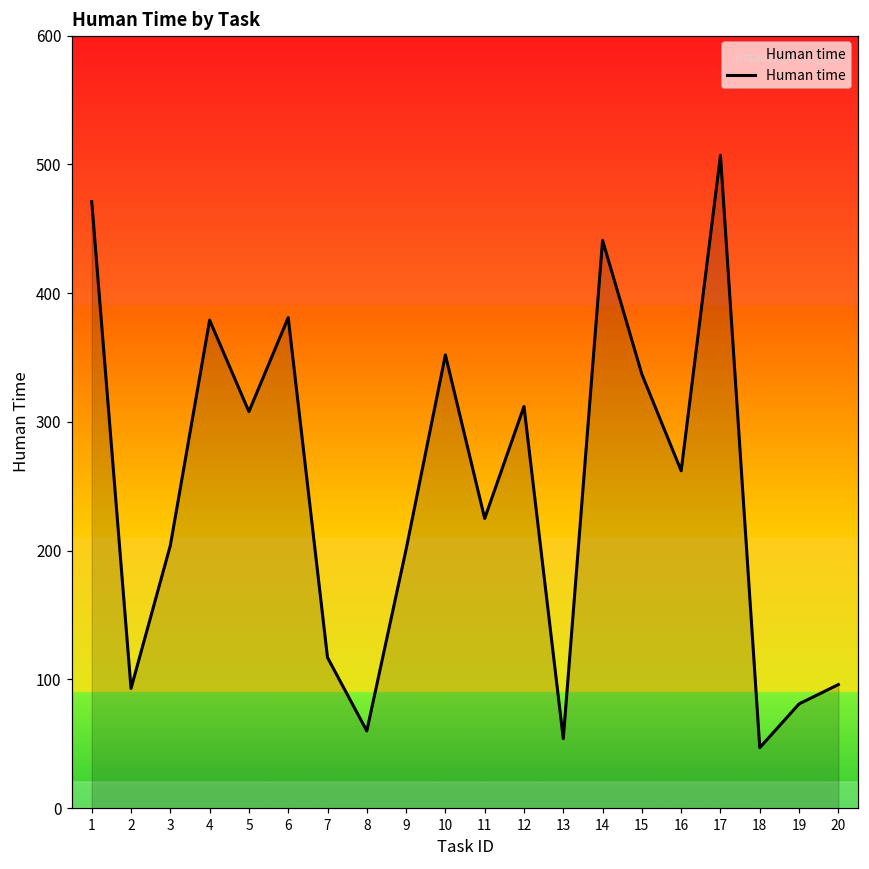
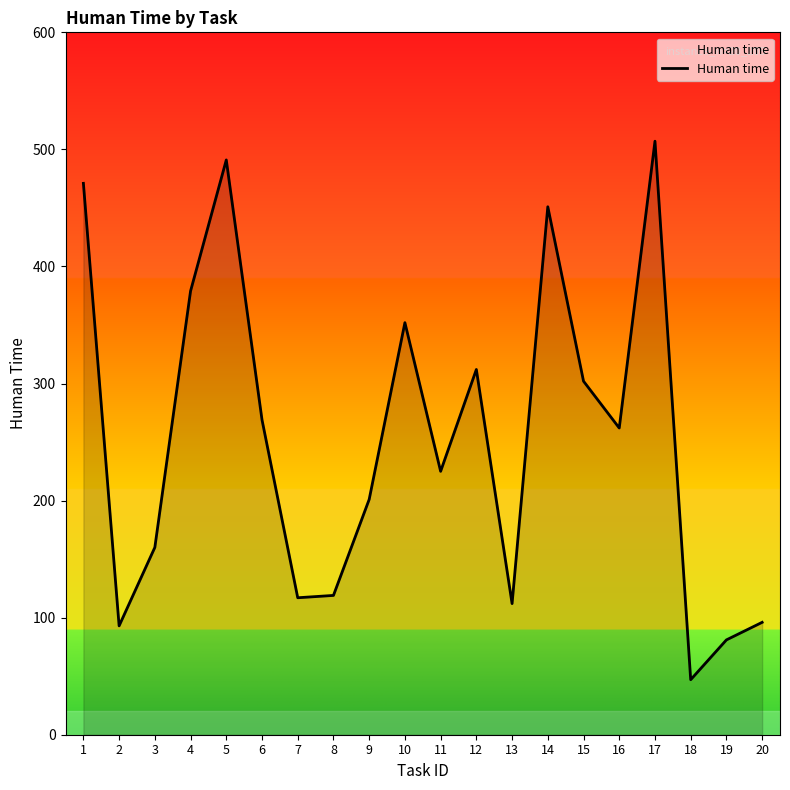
  {
    "1": 471,
    "2": 93,
-   "3": 204,
+   "3": 160,
    "4": 379,
-   "5": 308,
-   "6": 381,
+   "5": 491,
+   "6": 269,
    "7": 117,
-   "8": 60,
+   "8": 119,
    "9": 201,
    "10": 352,
    "11": 225,
    "12": 312,
-   "13": 54,
-   "14": 441,
-   "15": 337,
+   "13": 112,
+   "14": 451,
+   "15": 302,
    "16": 262,
    "17": 507,
    "18": 47,
    "19": 81,
    "20": 96
  }
